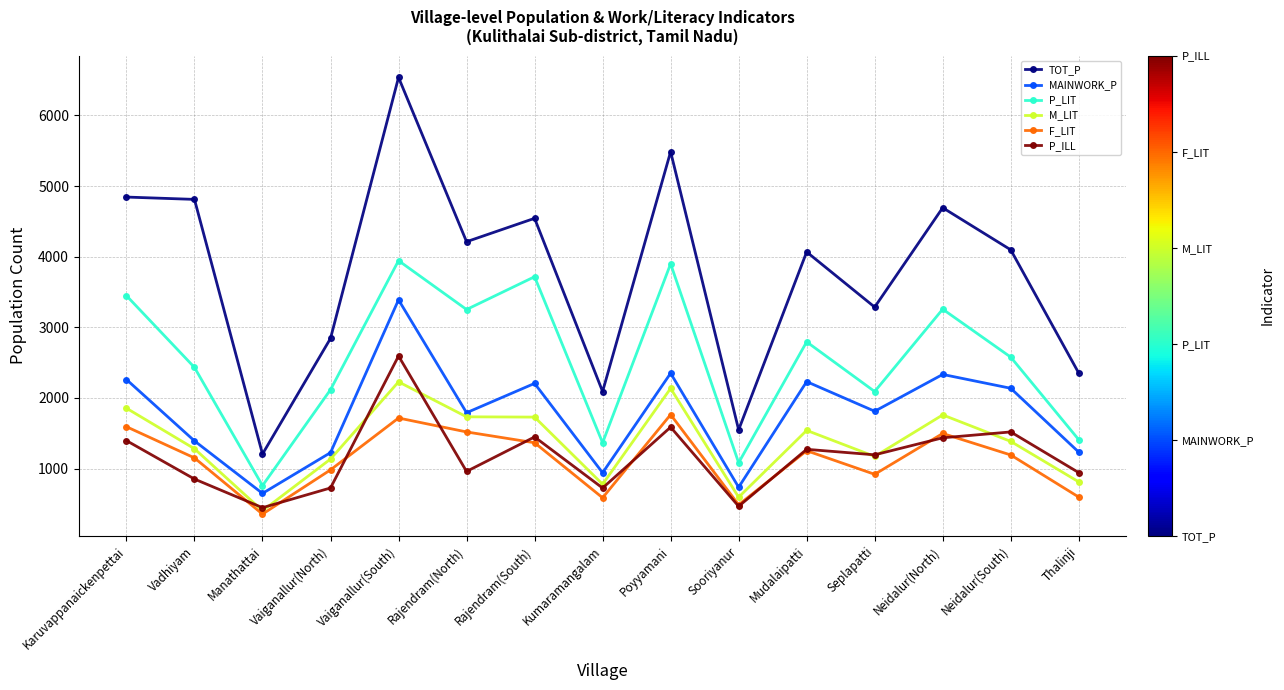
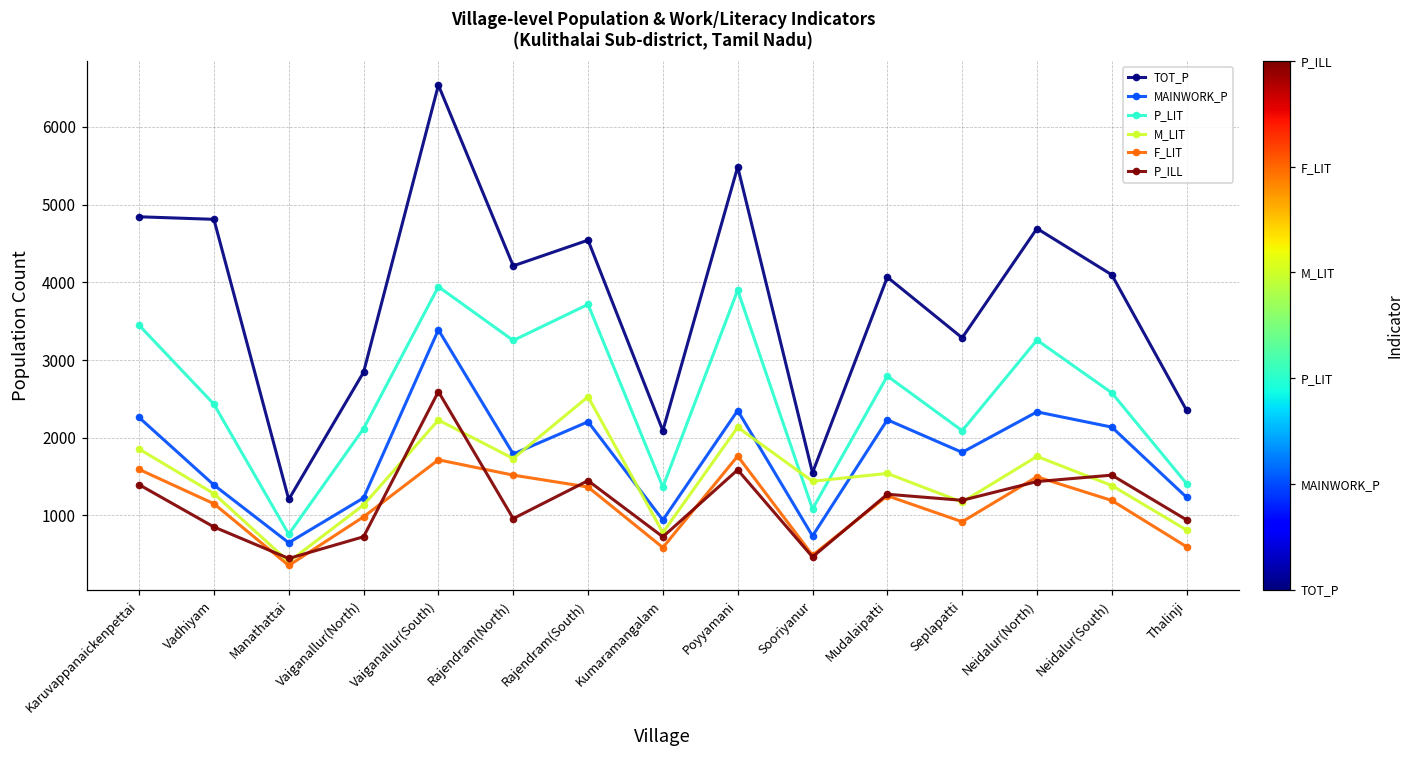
  {
    "TOT_P": {
      "Karuvappanaickenpettai": 4800,
      "Vadhiyam": 4800,
      "Manathattai": 1200,
      "Vaiganallur(North)": 2800,
      "Vaiganallur(South)": 6500,
      "Rajendram(North)": 4200,
      "Rajendram(South)": 4500,
      "Kumaramangalam": 2100,
      "Poyyamani": 5500,
      "Sooriyanur": 1500,
      "Mudalaipatti": 4100,
      "Seplapatti": 3300,
      "Neidalur(North)": 4700,
      "Neidalur(South)": 4100,
      "Thalinji": 2400
    },
    "MAINWORK_P": {
      "Karuvappanaickenpettai": 2300,
      "Vadhiyam": 1400,
      "Manathattai": 600,
      "Vaiganallur(North)": 1200,
      "Vaiganallur(South)": 3400,
      "Rajendram(North)": 1800,
      "Rajendram(South)": 2200,
      "Kumaramangalam": 900,
      "Poyyamani": 2400,
      "Sooriyanur": 700,
      "Mudalaipatti": 2200,
      "Seplapatti": 1800,
      "Neidalur(North)": 2300,
      "Neidalur(South)": 2100,
      "Thalinji": 1200
    },
    "P_LIT": {
      "Karuvappanaickenpettai": 3400,
      "Vadhiyam": 2400,
      "Manathattai": 800,
      "Vaiganallur(North)": 2100,
      "Vaiganallur(South)": 3900,
      "Rajendram(North)": 3300,
      "Rajendram(South)": 3700,
      "Kumaramangalam": 1400,
      "Poyyamani": 3900,
      "Sooriyanur": 1100,
      "Mudalaipatti": 2800,
      "Seplapatti": 2100,
      "Neidalur(North)": 3300,
      "Neidalur(South)": 2600,
      "Thalinji": 1400
    },
    "M_LIT": {
      "Karuvappanaickenpettai": 1900,
      "Vadhiyam": 1300,
      "Manathattai": 400,
      "Vaiganallur(North)": 1100,
      "Vaiganallur(South)": 2200,
      "Rajendram(North)": 1700,
-     "Rajendram(South)": 1700,
+     "Rajendram(South)": 2500,
      "Kumaramangalam": 800,
      "Poyyamani": 2100,
-     "Sooriyanur": 600,
+     "Sooriyanur": 1400,
      "Mudalaipatti": 1500,
      "Neidalur(North)": 1800,
      "Neidalur(South)": 1400,
      "Thalinji": 800
    },
    "F_LIT": {
      "Karuvappanaickenpettai": 1600,
      "Vadhiyam": 1200,
      "Manathattai": 400,
      "Vaiganallur(North)": 1000,
      "Vaiganallur(South)": 1700,
      "Rajendram(North)": 1500,
      "Rajendram(South)": 1400,
      "Kumaramangalam": 600,
      "Poyyamani": 1800,
      "Seplapatti": 900,
      "Neidalur(North)": 1500,
      "Neidalur(South)": 1200,
      "Thalinji": 600
    },
    "P_ILL": {
      "Karuvappanaickenpettai": 1400,
      "Vadhiyam": 900,
      "Manathattai": 400,
      "Vaiganallur(North)": 700,
      "Vaiganallur(South)": 2600,
      "Rajendram(North)": 1000,
      "Rajendram(South)": 1400,
      "Kumaramangalam": 700,
      "Poyyamani": 1600,
      "Neidalur(North)": 1400,
      "Neidalur(South)": 1500,
      "Thalinji": 900
    }
  }
